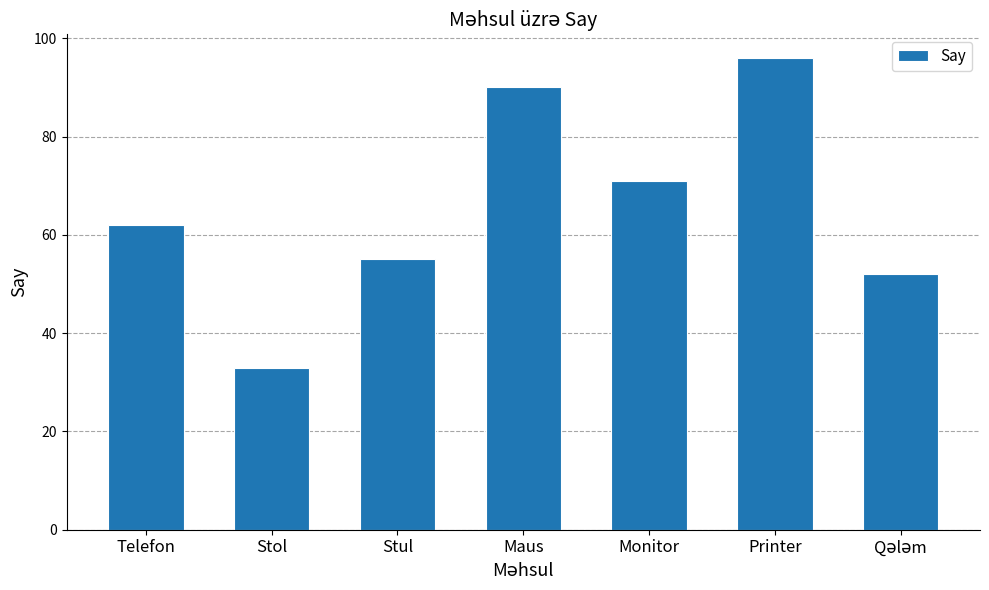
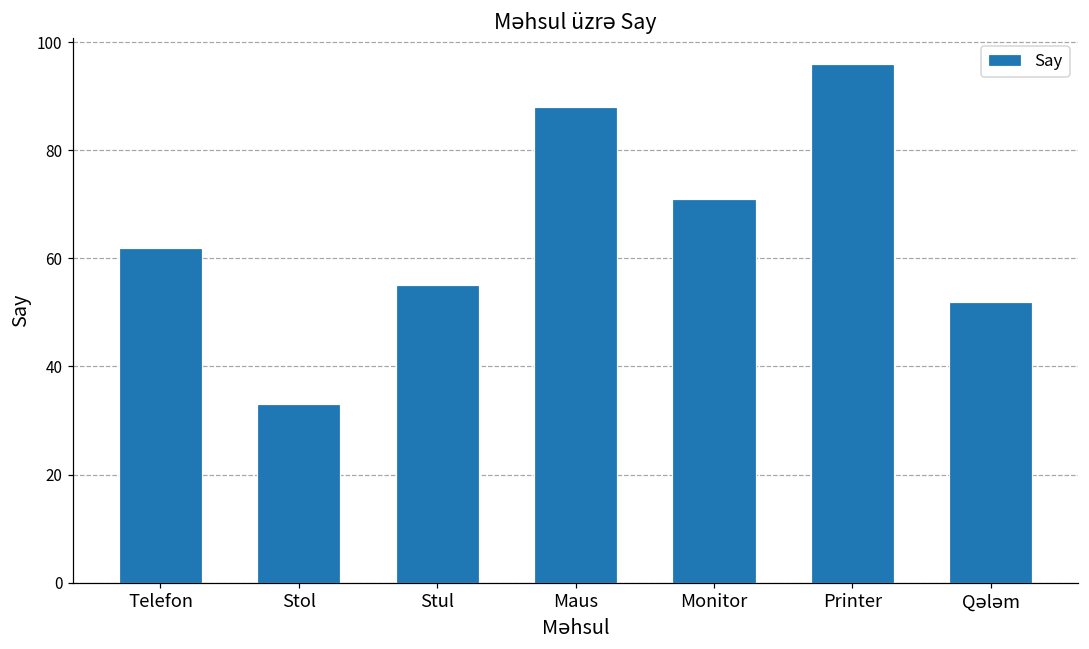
  {
    "Telefon": 62,
    "Stol": 33,
    "Stul": 55,
-   "Maus": 90,
+   "Maus": 88,
    "Monitor": 71,
    "Printer": 96,
    "Qələm": 52
  }
